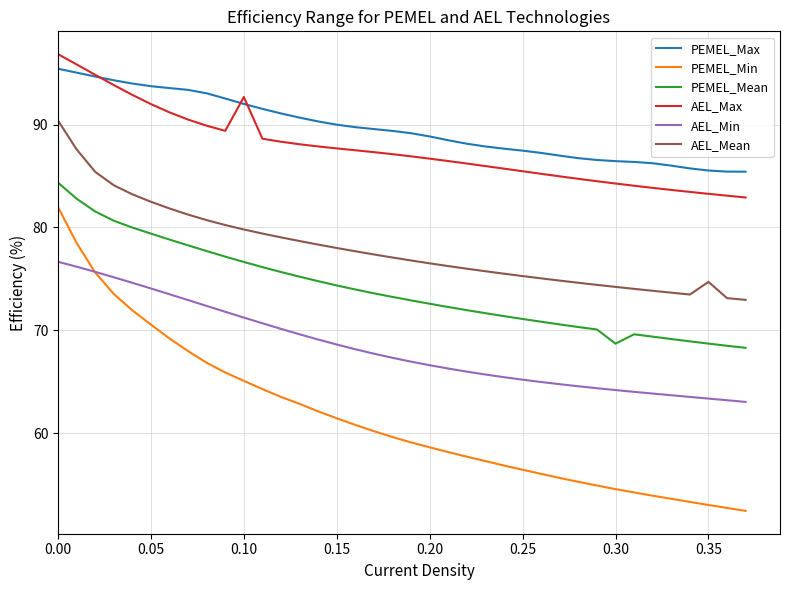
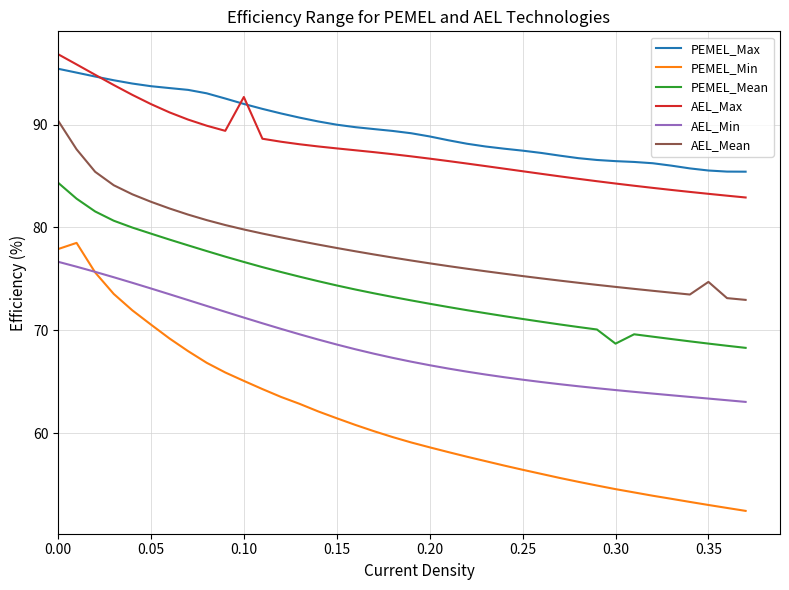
  {
    "PEMEL_Max": {
      "0.00": 95.4,
      "0.05": 93.7,
      "0.10": 92.0,
      "0.15": 90.0,
      "0.20": 88.9,
      "0.25": 87.5,
      "0.30": 86.5,
      "0.35": 85.5
    },
    "PEMEL_Min": {
-     "0.00": 82.0,
+     "0.00": 77.9,
      "0.05": 70.6,
      "0.10": 65.1,
      "0.15": 61.4,
      "0.20": 58.6,
      "0.25": 56.4,
      "0.30": 54.6,
      "0.35": 53.0
    },
    "PEMEL_Mean": {
      "0.00": 84.4,
      "0.05": 79.4,
      "0.10": 76.6,
      "0.15": 74.4,
      "0.20": 72.6,
      "0.25": 71.1,
      "0.30": 68.7,
      "0.35": 68.7
    },
    "AEL_Max": {
      "0.00": 96.9,
      "0.05": 92.0,
      "0.10": 92.7,
      "0.15": 87.7,
      "0.20": 86.7,
      "0.25": 85.5,
      "0.30": 84.3,
      "0.35": 83.3
    },
    "AEL_Min": {
      "0.00": 76.7,
      "0.05": 74.1,
      "0.10": 71.2,
      "0.15": 68.6,
      "0.20": 66.6,
      "0.25": 65.2,
      "0.30": 64.2,
      "0.35": 63.4
    },
    "AEL_Mean": {
      "0.00": 90.4,
      "0.05": 82.5,
      "0.10": 79.8,
      "0.15": 78.0,
      "0.20": 76.5,
      "0.25": 75.3,
      "0.30": 74.2,
      "0.35": 74.7
    }
  }
